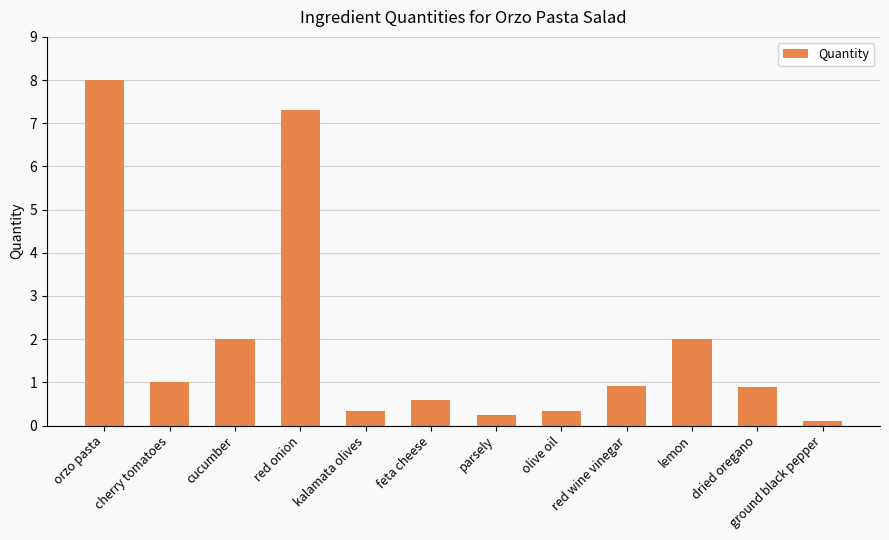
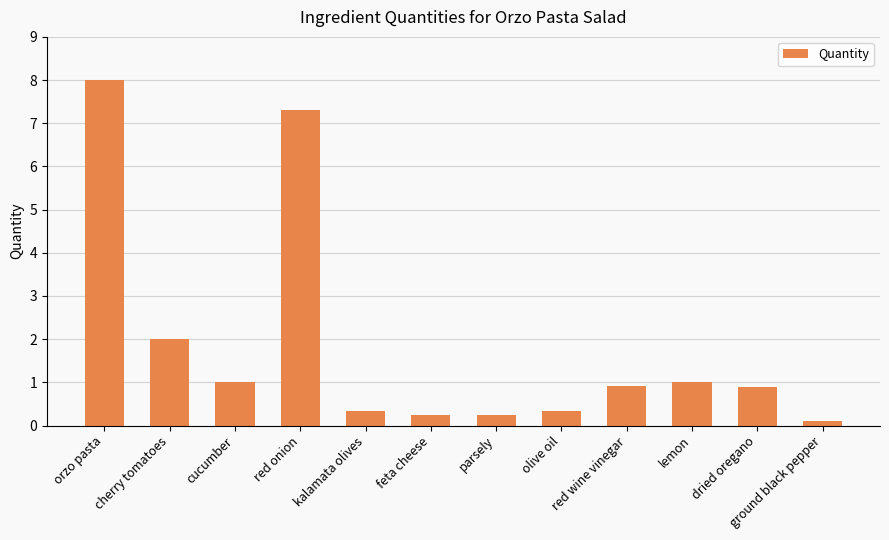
  {
    "orzo pasta": 8.0,
-   "cherry tomatoes": 1,
-   "cucumber": 2,
+   "cherry tomatoes": 2,
+   "cucumber": 1,
    "red onion": 7.3,
    "kalamata olives": 0.3,
-   "feta cheese": 0.6,
+   "feta cheese": 0.3,
    "parsely": 0.3,
    "olive oil": 0.3,
    "red wine vinegar": 0.9,
-   "lemon": 2,
+   "lemon": 1,
    "dried oregano": 0.9,
    "ground black pepper": 0.1
  }
